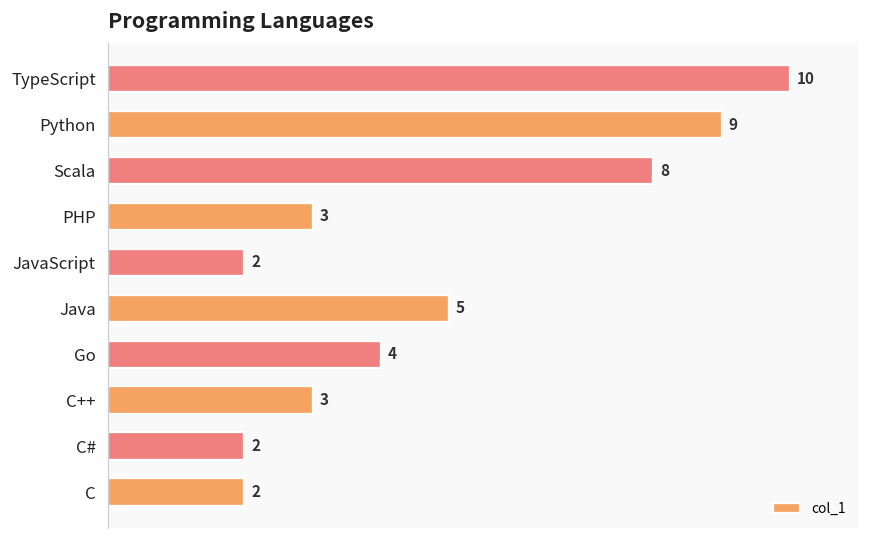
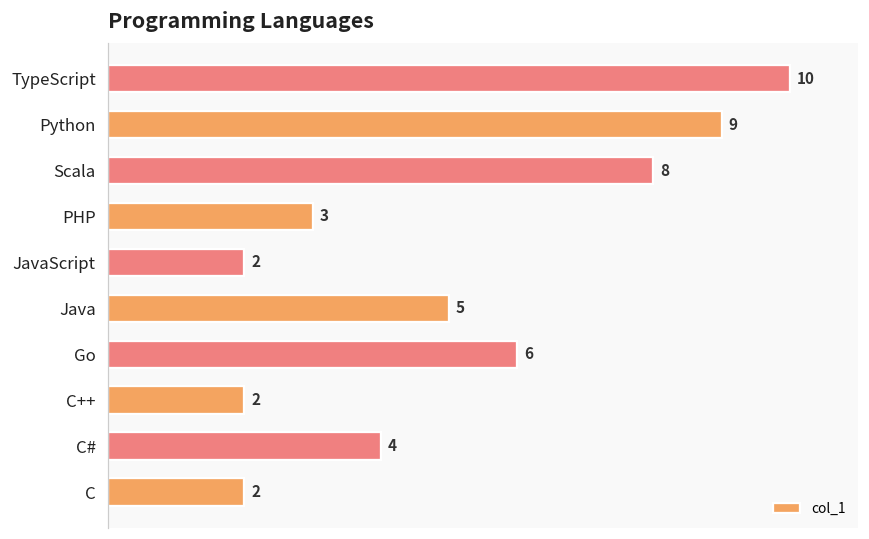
  {
    "TypeScript": 10,
    "Python": 9,
    "Scala": 8,
    "PHP": 3,
    "JavaScript": 2,
    "Java": 5,
-   "Go": 4,
-   "C++": 3,
-   "C#": 2,
+   "Go": 6,
+   "C++": 2,
+   "C#": 4,
    "C": 2
  }
